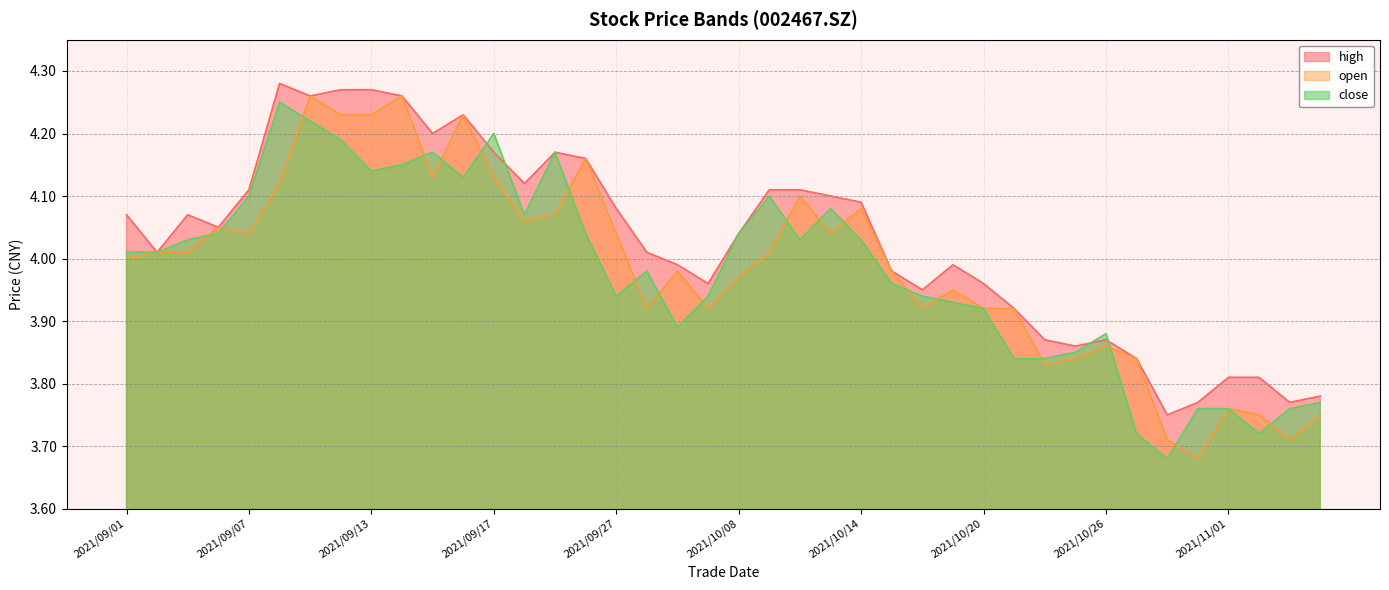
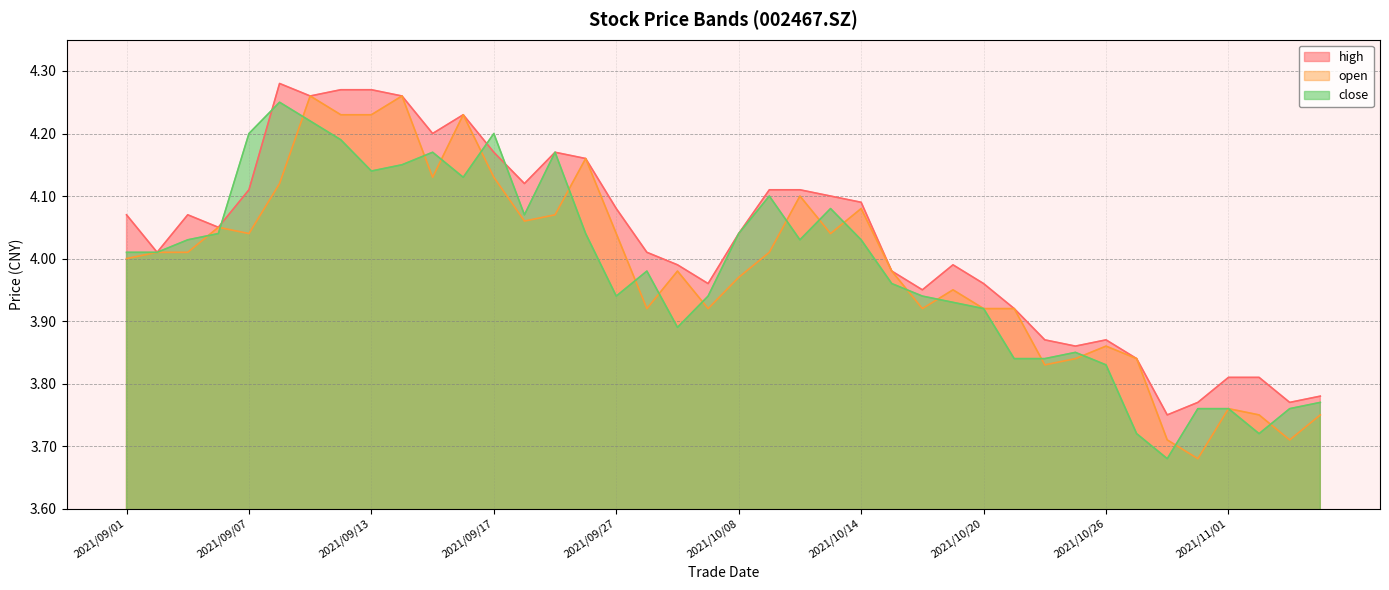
  {
    "close": {
      "2021/09/01": 4.01,
-     "2021/09/07": 4.1,
+     "2021/09/07": 4.2,
      "2021/09/13": 4.14,
      "2021/09/17": 4.20,
      "2021/09/27": 3.94,
      "2021/10/14": 4.03,
-     "2021/10/26": 3.88
+     "2021/10/26": 3.83
    }
  }
